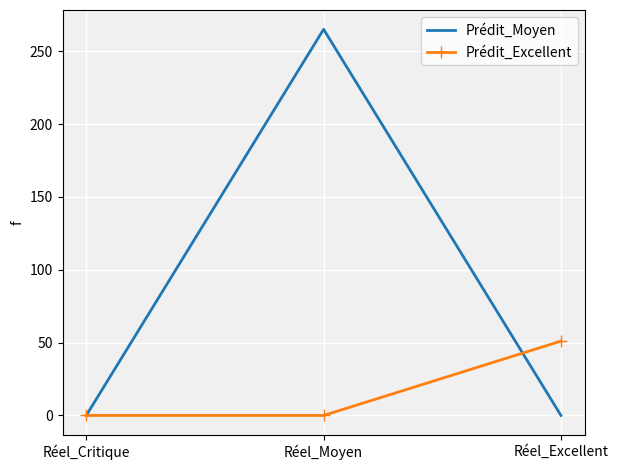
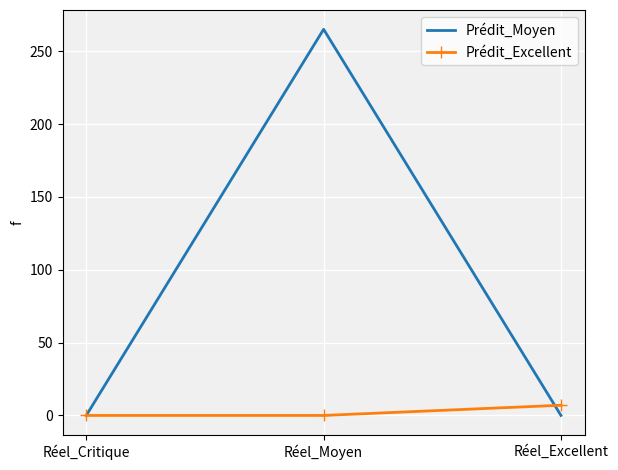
  {
    "Prédit_Moyen": {
      "Réel_Moyen": 265,
      "Réel_Excellent": 0
    },
    "Prédit_Excellent": {
      "Réel_Moyen": 0,
-     "Réel_Excellent": 51
+     "Réel_Excellent": 7
    }
  }
